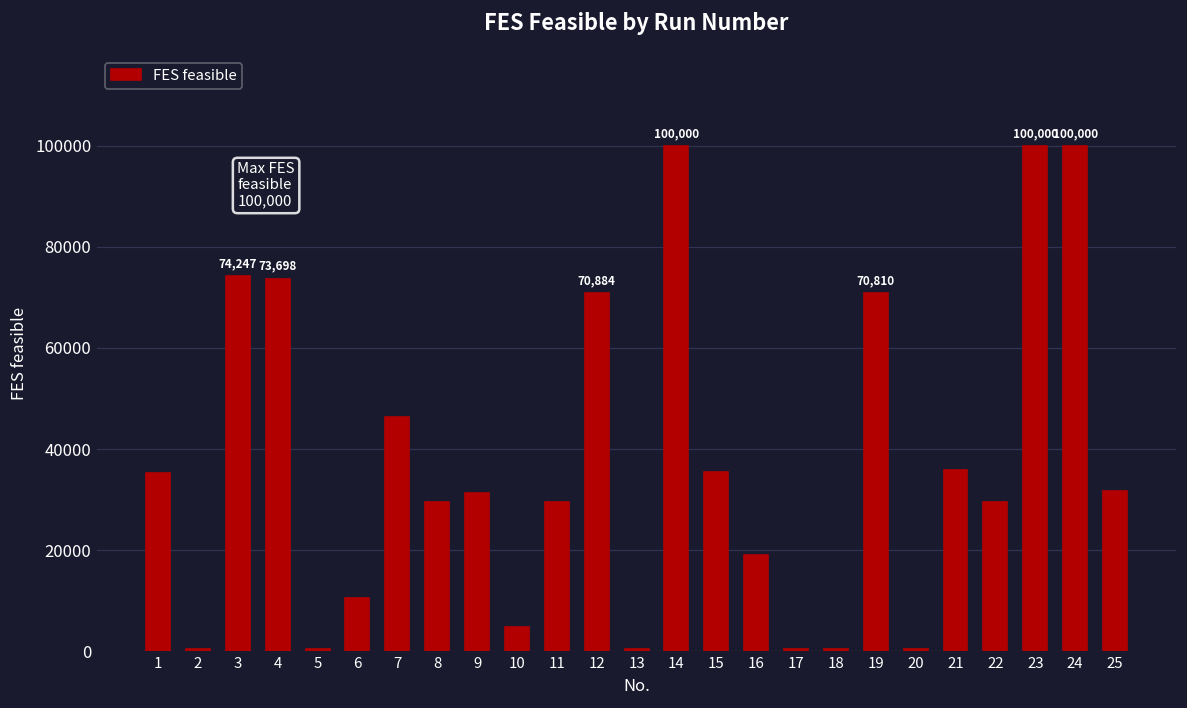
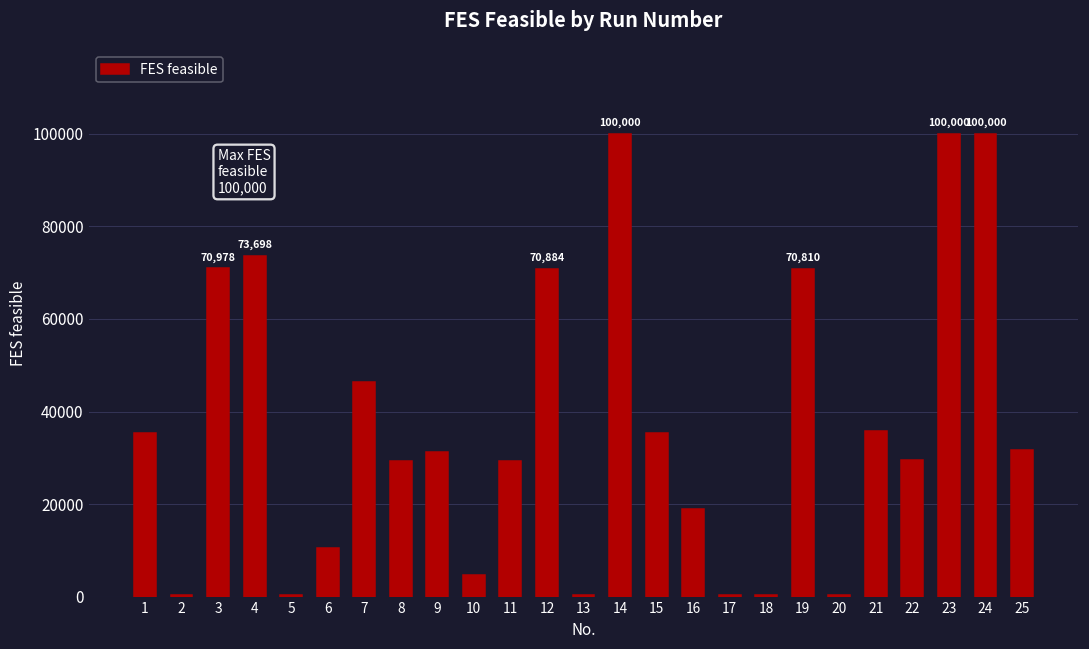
  {
-   "3": "74,247",
+   "3": "70,978",
    "4": "73,698",
    "12": "70,884",
    "14": "100,000",
    "19": "70,810",
    "23": "100,000",
    "24": "100,000"
  }
